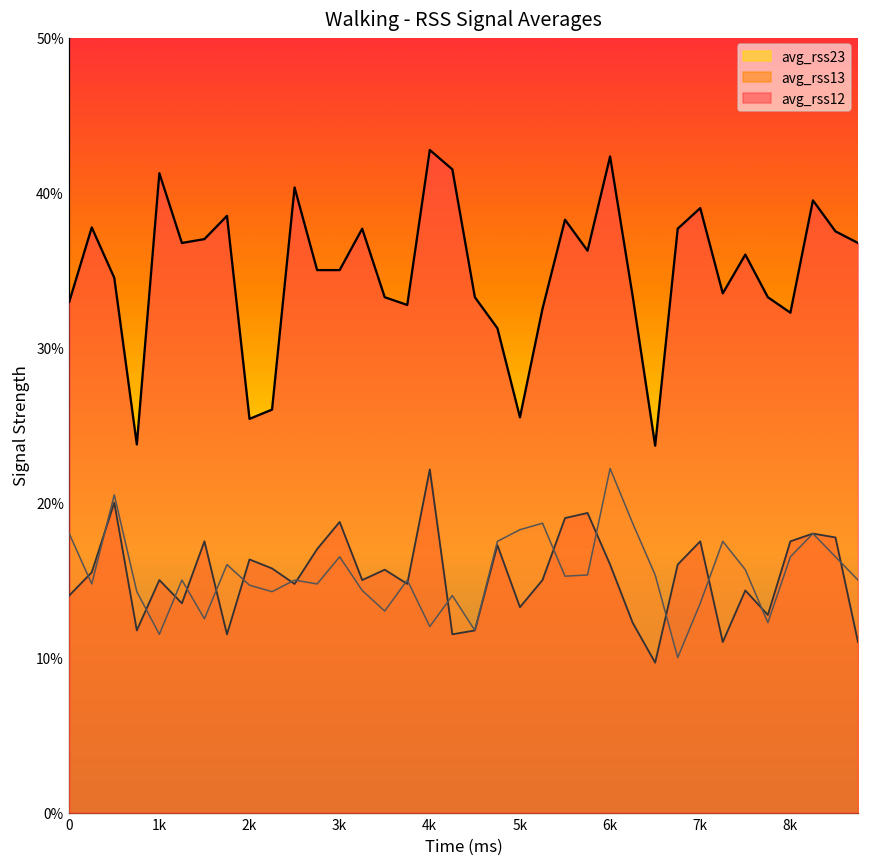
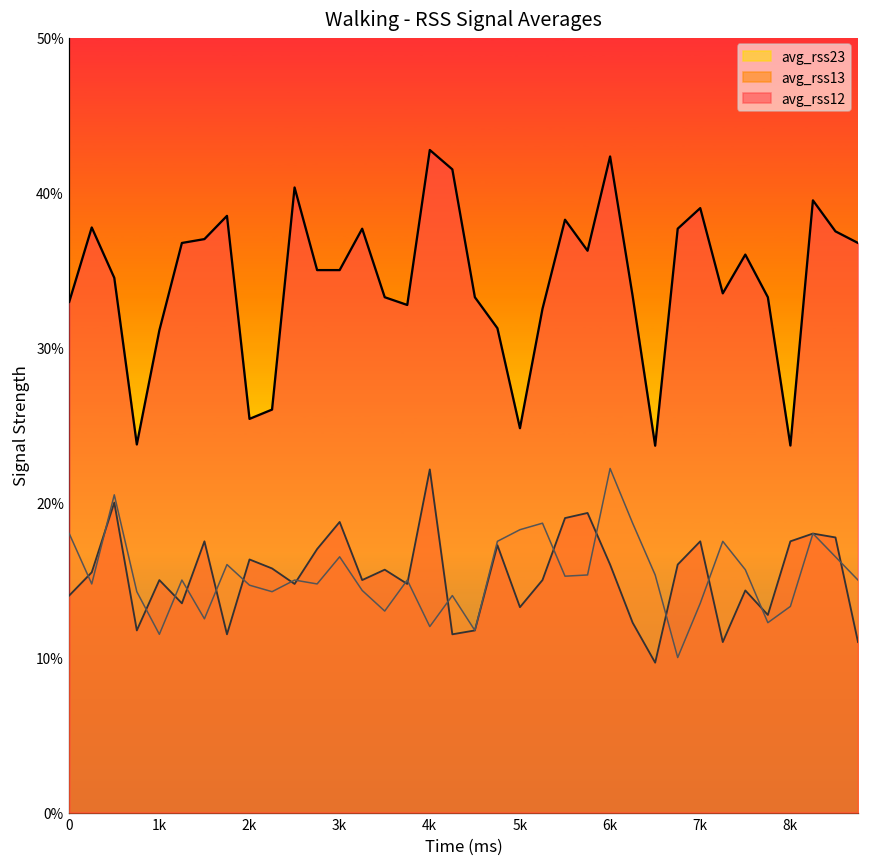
  {
    "avg_rss23": {
      "0": "18.0%",
      "1k": "11.5%",
      "2k": "14.7%",
      "3k": "16.5%",
      "4k": "12.0%",
      "5k": "18.3%",
      "6k": "22.2%",
      "7k": "13.5%",
-     "8k": "16.5%"
+     "8k": "13.3%"
    },
    "avg_rss13": {
      "0": "14.0%",
      "1k": "15.0%",
      "2k": "16.3%",
      "3k": "18.8%",
      "4k": "22.1%",
      "5k": "13.3%",
      "6k": "16.0%",
      "7k": "17.5%",
      "8k": "17.5%"
    },
    "avg_rss12": {
      "0": "33.0%",
-     "1k": "41.3%",
+     "1k": "31.1%",
      "2k": "25.4%",
      "3k": "35.0%",
      "4k": "42.8%",
-     "5k": "25.5%",
+     "5k": "24.8%",
      "6k": "42.3%",
      "7k": "39.0%",
-     "8k": "32.3%"
+     "8k": "23.7%"
    }
  }
